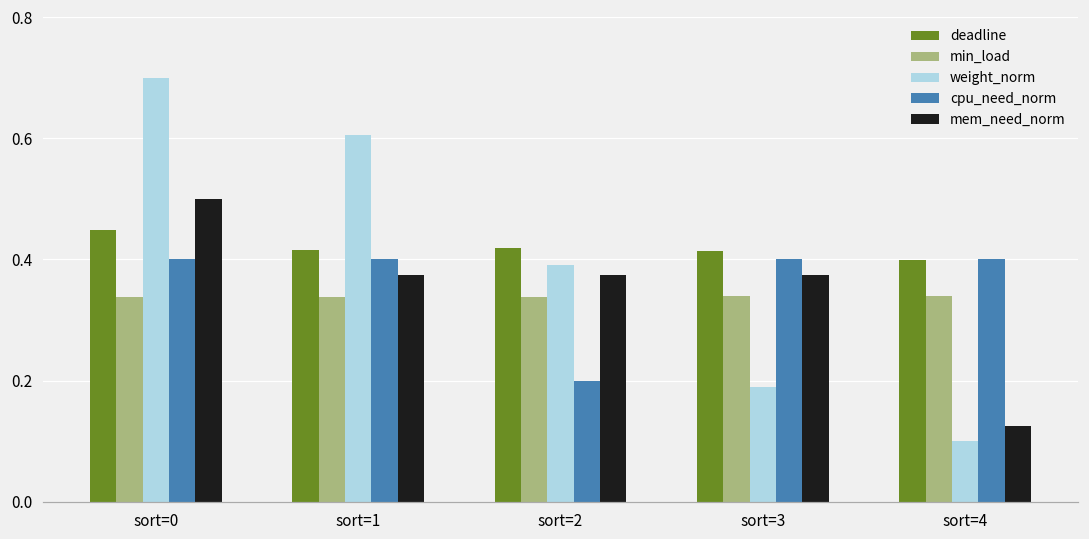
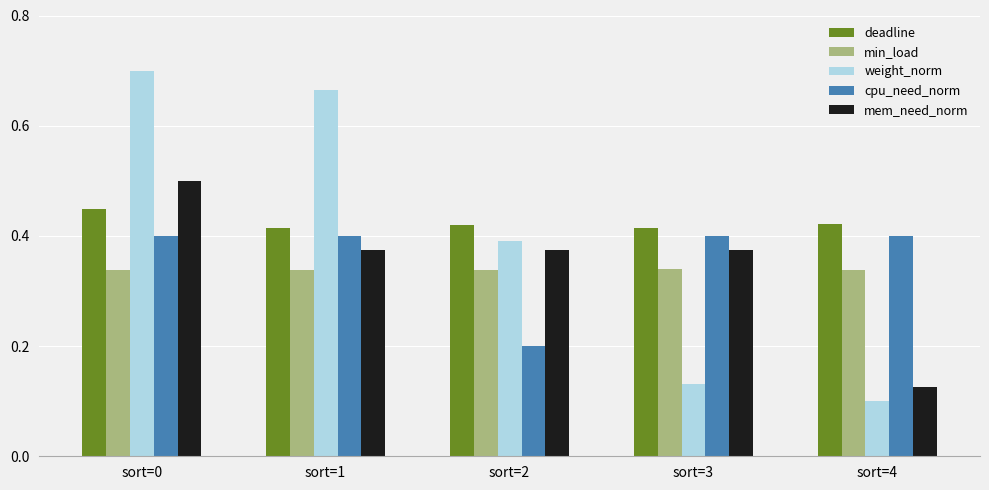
  {
    "deadline": {
      "sort=0": 0.45,
      "sort=1": 0.41,
      "sort=2": 0.42,
      "sort=3": 0.41,
-     "sort=4": 0.40
+     "sort=4": 0.42
    },
    "min_load": {
      "sort=0": 0.34,
      "sort=1": 0.34,
      "sort=2": 0.34,
      "sort=3": 0.34,
      "sort=4": 0.34
    },
    "weight_norm": {
      "sort=0": 0.70,
-     "sort=1": 0.61,
+     "sort=1": 0.67,
      "sort=2": 0.39,
-     "sort=3": 0.19,
+     "sort=3": 0.13,
      "sort=4": 0.10
    },
    "cpu_need_norm": {
      "sort=0": 0.40,
      "sort=1": 0.40,
      "sort=2": 0.20,
      "sort=3": 0.40,
      "sort=4": 0.40
    },
    "mem_need_norm": {
      "sort=0": 0.50,
      "sort=1": 0.38,
      "sort=2": 0.38,
      "sort=3": 0.38,
      "sort=4": 0.13
    }
  }
